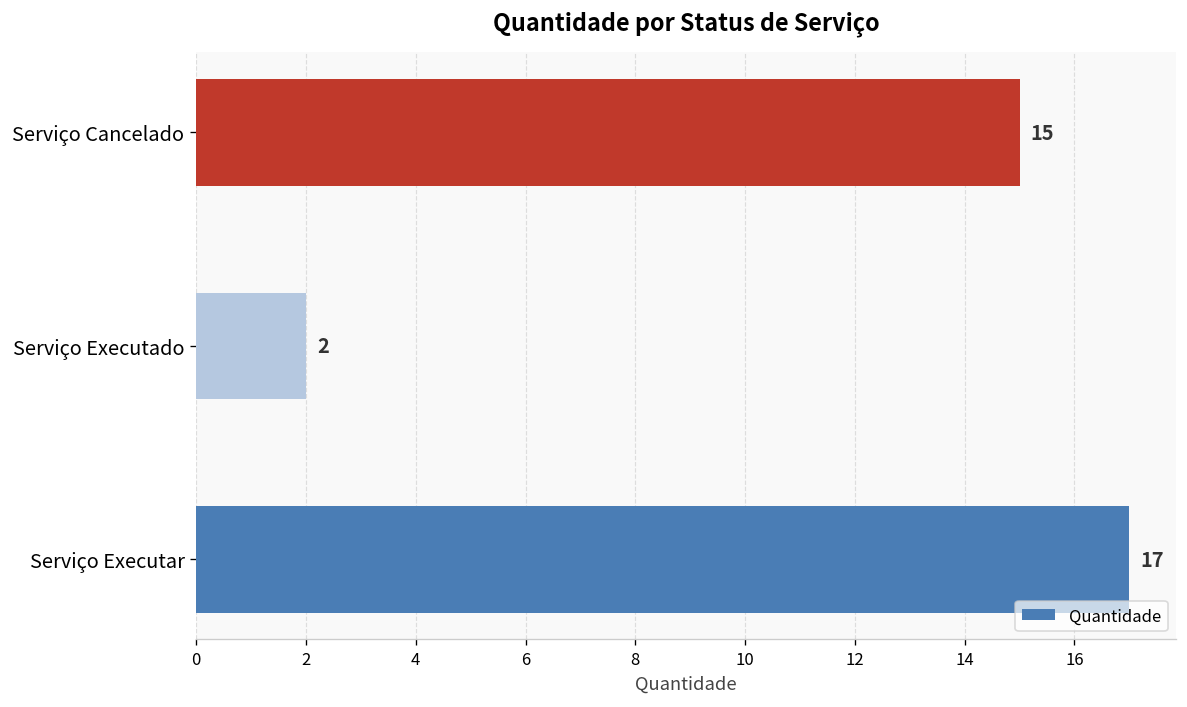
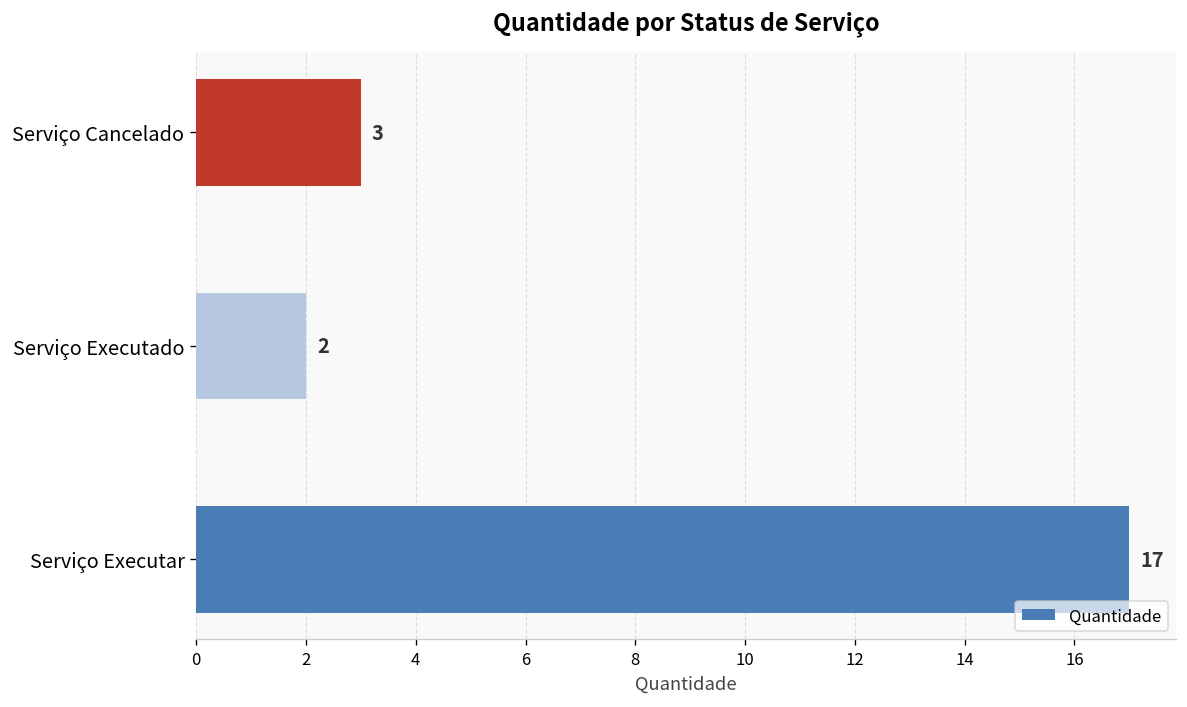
  {
-   "Serviço Cancelado": 15,
+   "Serviço Cancelado": 3,
    "Serviço Executado": 2,
    "Serviço Executar": 17
  }
